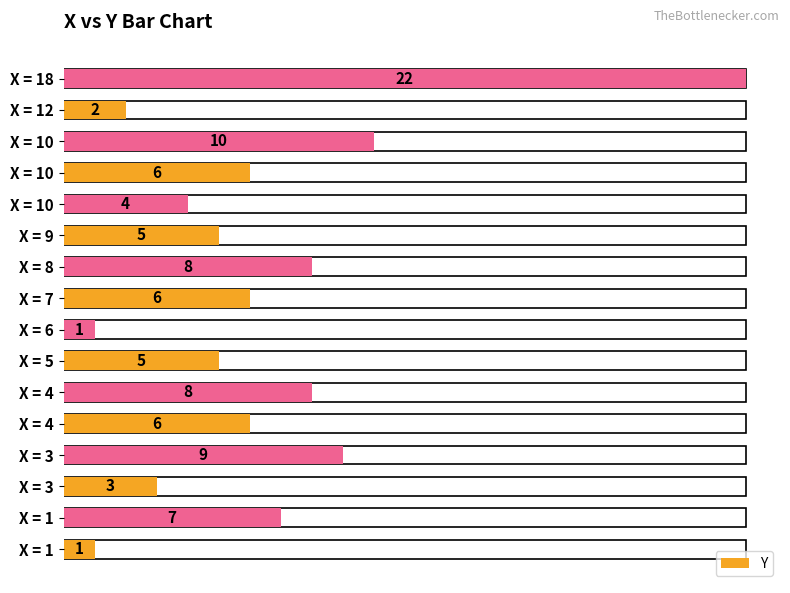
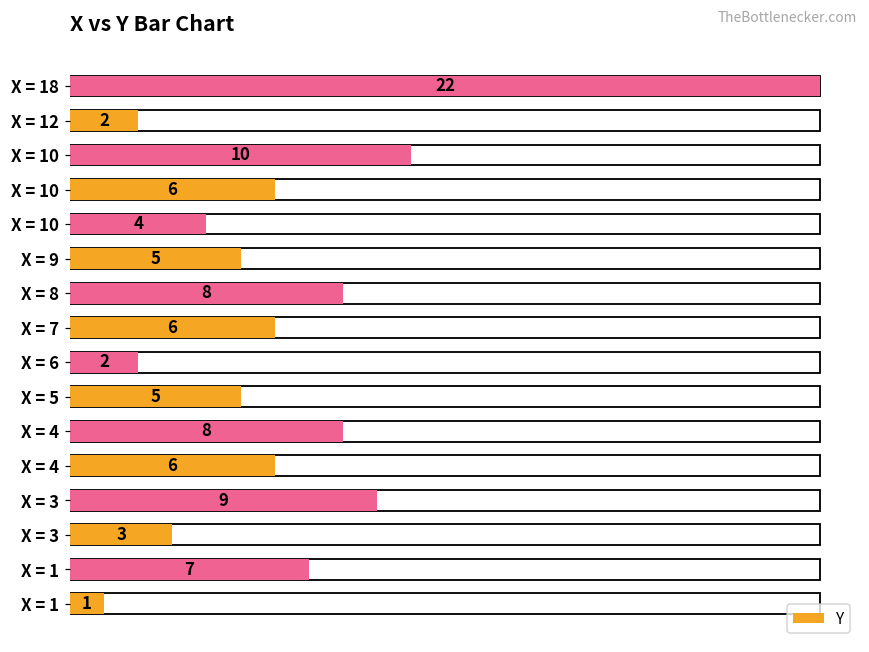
  {
    "Y": {
      "X = 18": 22,
-     "X = 6": 1
+     "X = 6": 2
    }
  }
